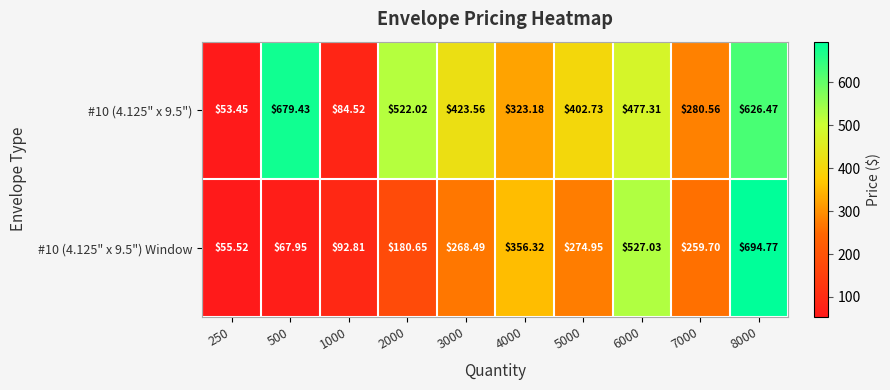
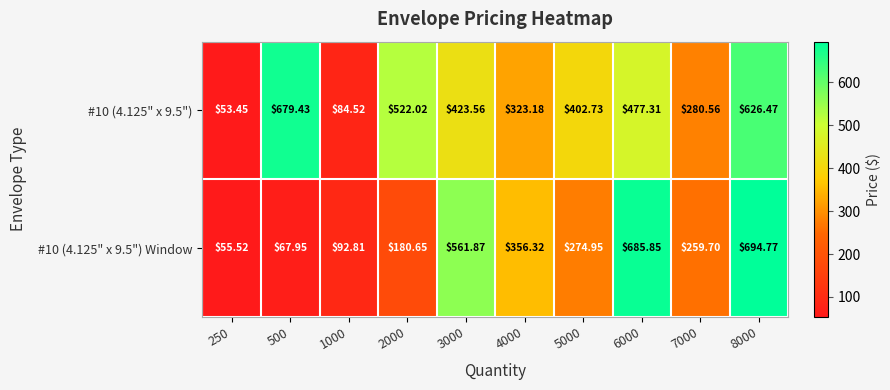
  {
    "#10 (4.125\" x 9.5\")": {
      "250": "$53.45",
      "500": "$679.43",
      "1000": "$84.52",
      "2000": "$522.02",
      "3000": "$423.56",
      "4000": "$323.18",
      "5000": "$402.73",
      "6000": "$477.31",
      "7000": "$280.56",
      "8000": "$626.47"
    },
    "#10 (4.125\" x 9.5\") Window": {
      "250": "$55.52",
      "500": "$67.95",
      "1000": "$92.81",
      "2000": "$180.65",
-     "3000": "$268.49",
+     "3000": "$561.87",
      "4000": "$356.32",
      "5000": "$274.95",
-     "6000": "$527.03",
+     "6000": "$685.85",
      "7000": "$259.70",
      "8000": "$694.77"
    }
  }
